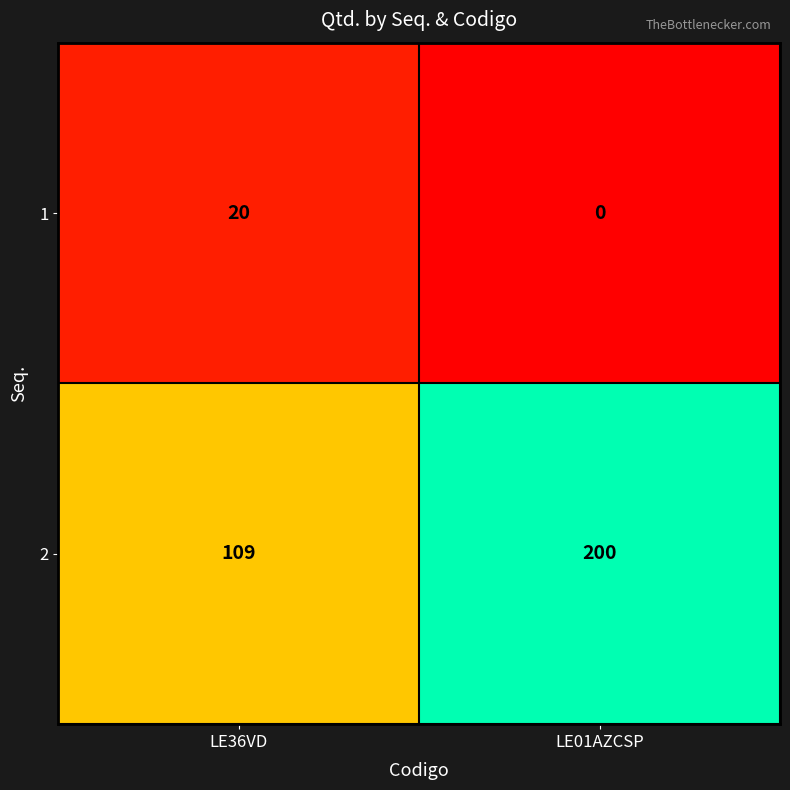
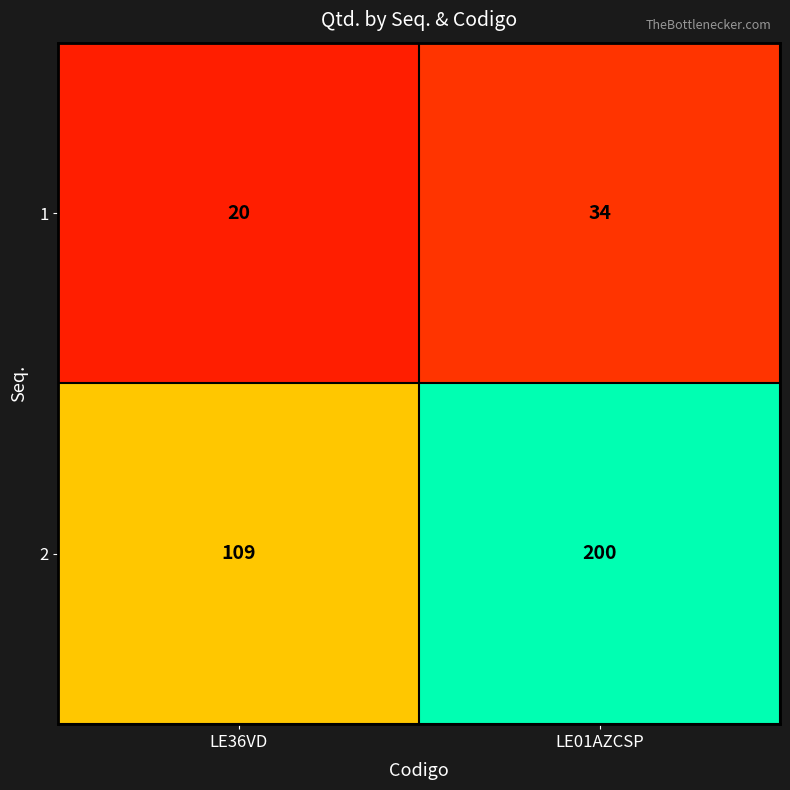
  {
    "1": {
      "LE36VD": 20,
-     "LE01AZCSP": 0
+     "LE01AZCSP": 34
    },
    "2": {
      "LE36VD": 109,
      "LE01AZCSP": 200
    }
  }
